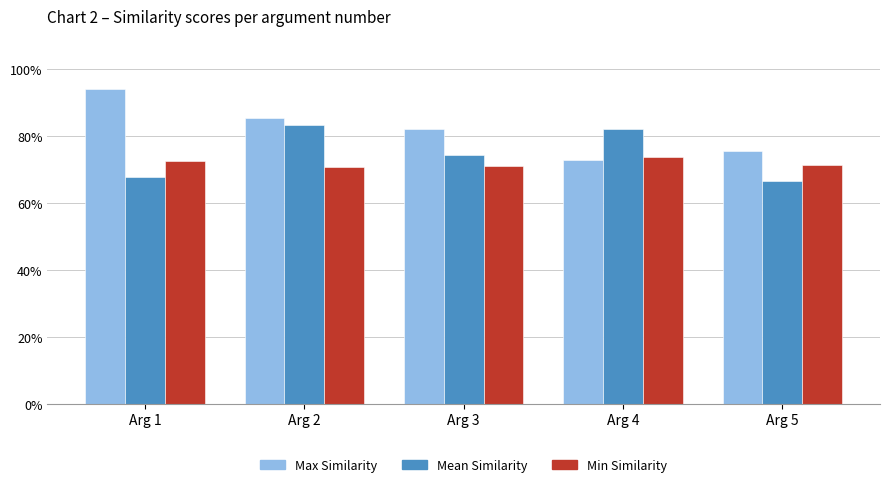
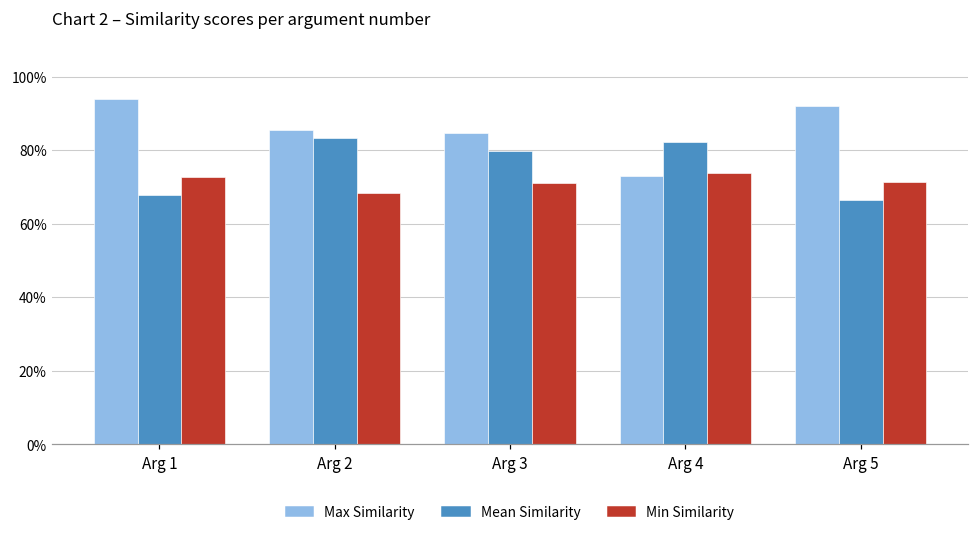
  {
    "Max Similarity": {
      "Arg 1": "94%",
      "Arg 2": "86%",
-     "Arg 3": "82%",
+     "Arg 3": "85%",
      "Arg 4": "73%",
-     "Arg 5": "76%"
+     "Arg 5": "92%"
    },
    "Mean Similarity": {
      "Arg 1": "68%",
      "Arg 2": "83%",
-     "Arg 3": "74%",
+     "Arg 3": "80%",
      "Arg 4": "82%",
      "Arg 5": "67%"
    },
    "Min Similarity": {
      "Arg 1": "73%",
-     "Arg 2": "71%",
+     "Arg 2": "68%",
      "Arg 3": "71%",
      "Arg 4": "74%",
      "Arg 5": "71%"
    }
  }
